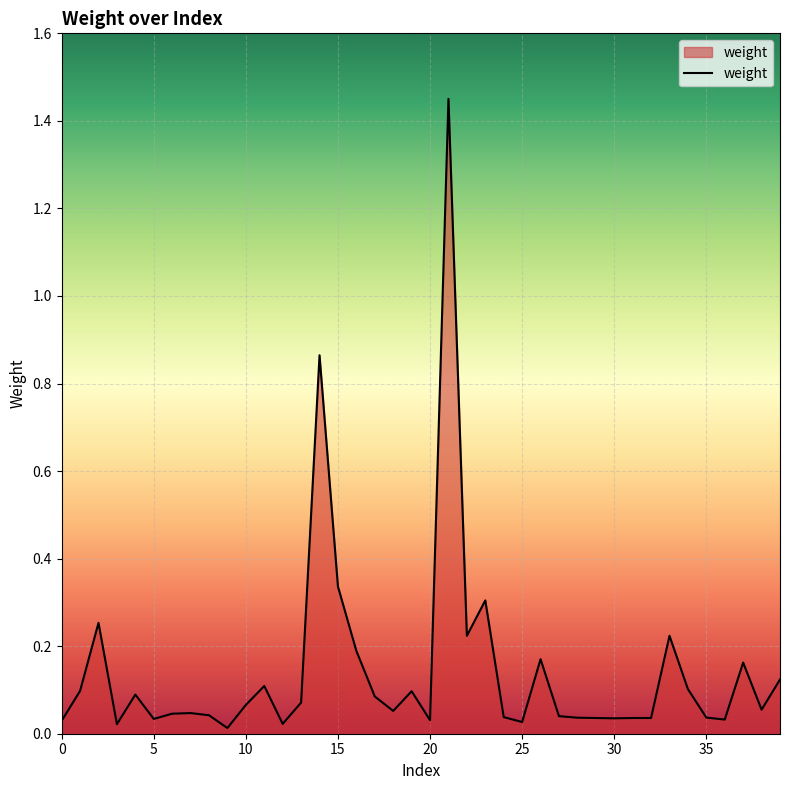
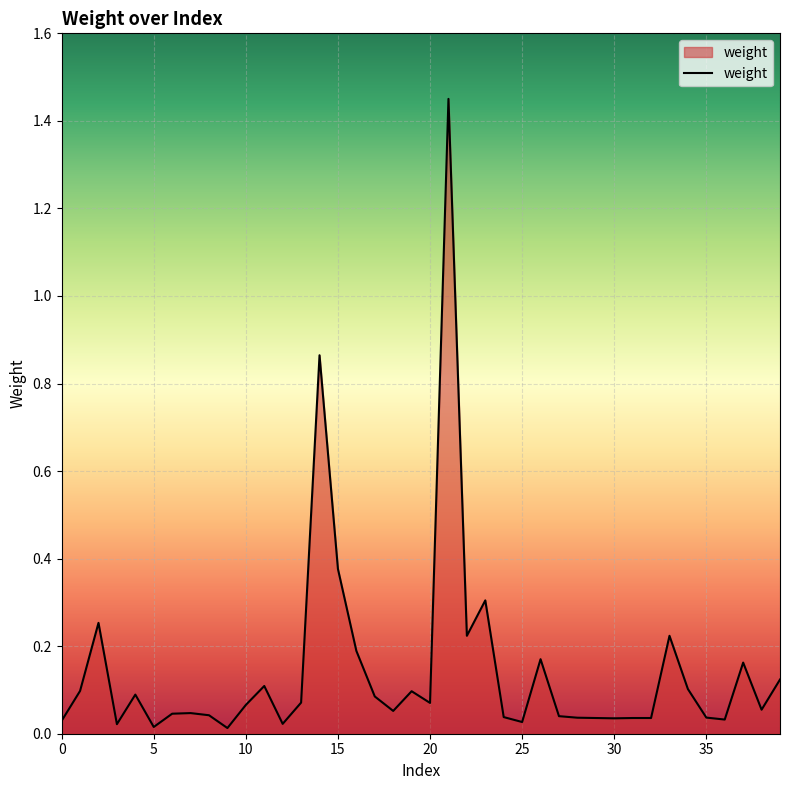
  {
    "0": 0.03,
-   "5": 0.03,
+   "5": 0.02,
    "10": 0.07,
-   "15": 0.34,
-   "20": 0.03,
+   "15": 0.38,
+   "20": 0.07,
    "25": 0.03,
    "30": 0.04,
    "35": 0.04
  }
